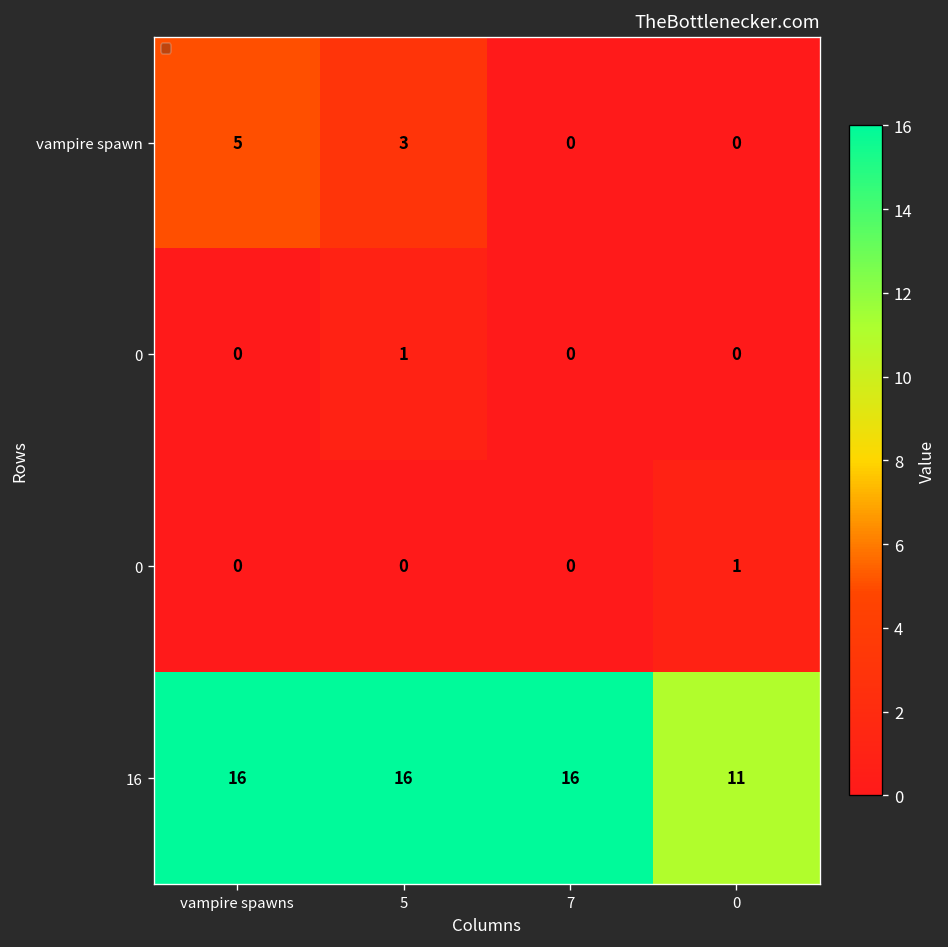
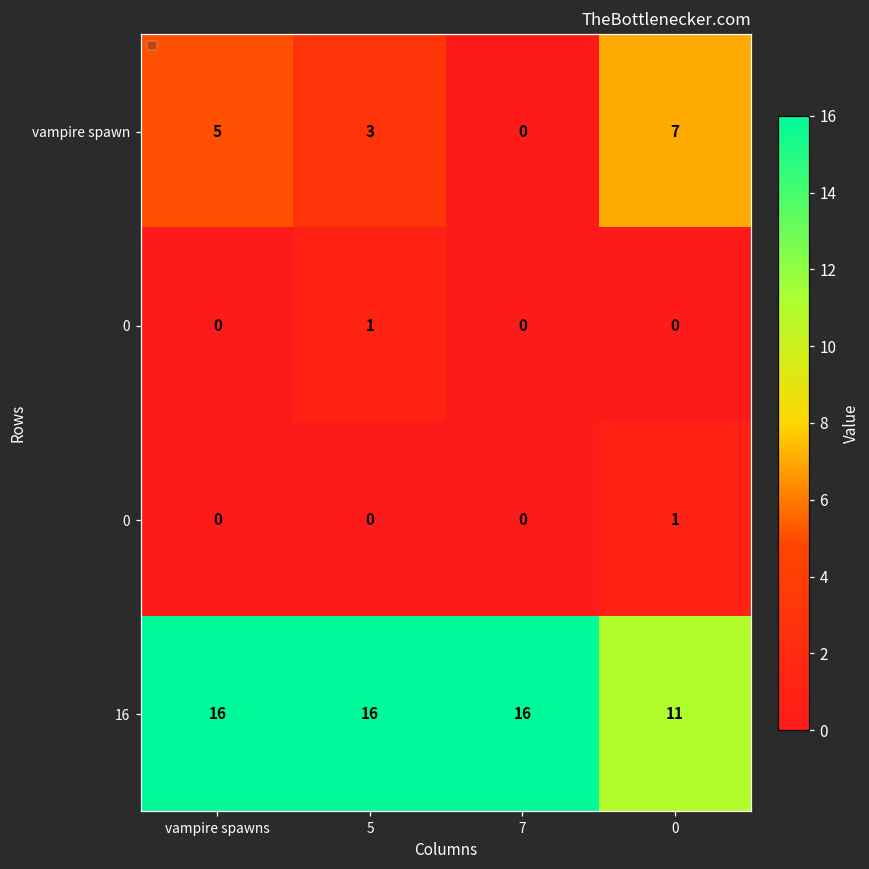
  {
    "vampire spawn": {
      "vampire spawns": 5,
      "5": 3,
      "7": 0,
-     "0": 0
+     "0": 7
    },
    "16": {
      "vampire spawns": 16,
      "5": 16,
      "7": 16,
      "0": 11
    }
  }
